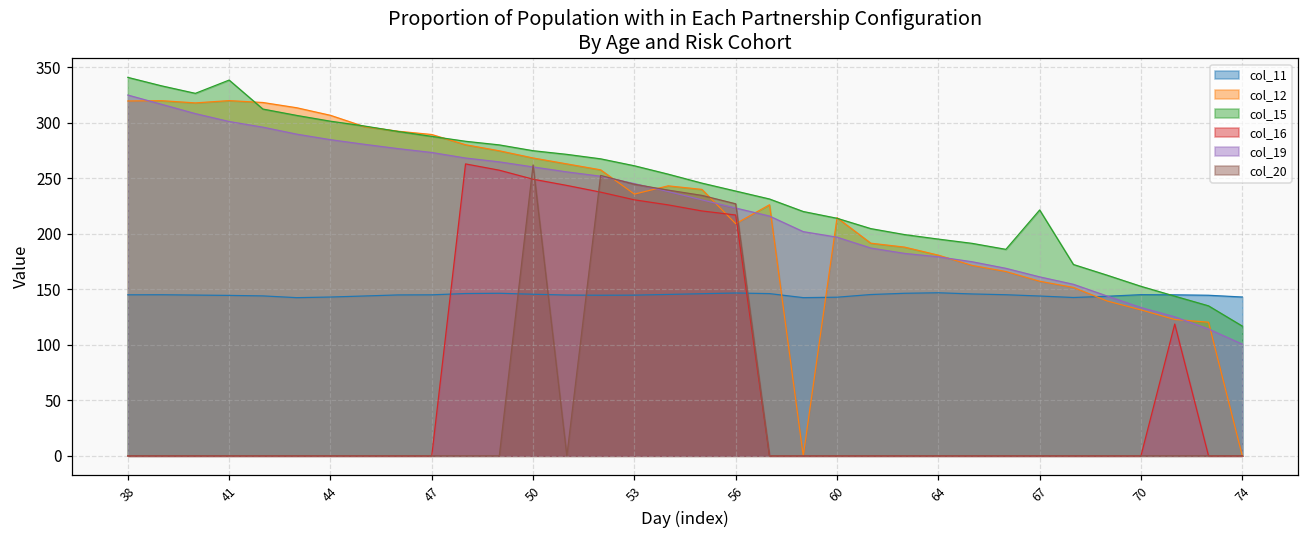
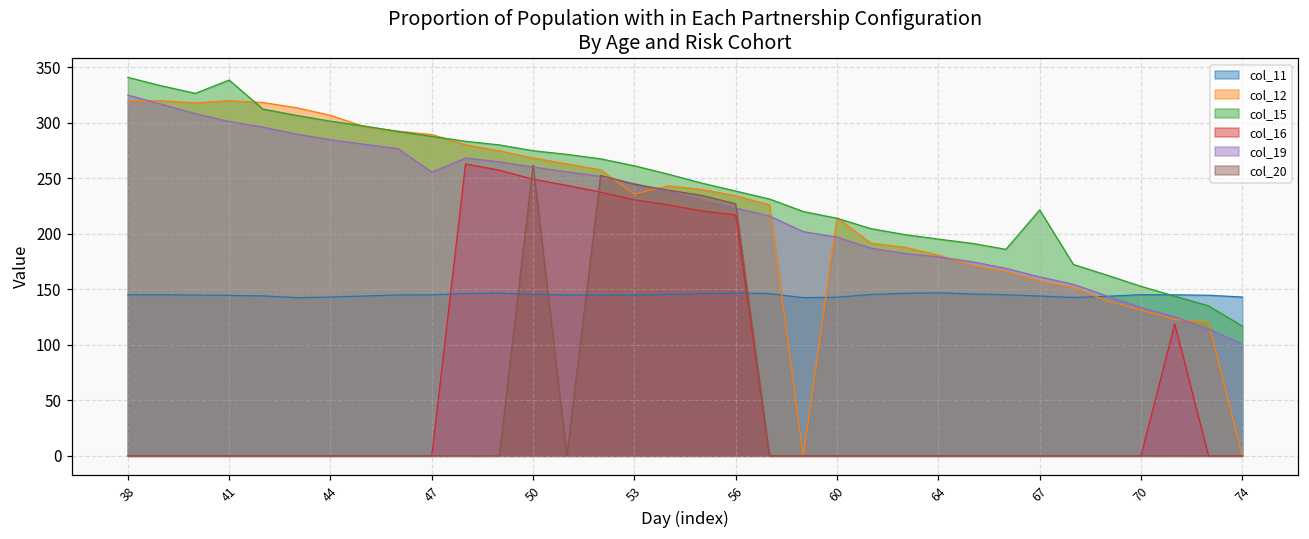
  {
    "col_11": {
      "38": 145,
      "41": 145,
      "44": 143,
      "47": 145,
      "50": 146,
      "53": 145,
      "56": 147,
      "60": 143,
      "64": 147,
      "67": 144,
      "70": 145,
      "74": 143
    },
    "col_12": {
      "38": 320,
      "41": 320,
      "44": 307,
      "50": 268,
      "53": 236,
-     "56": 209,
+     "56": 234,
      "67": 157
    },
    "col_15": {
      "38": 341,
      "41": 339,
      "44": 302,
      "50": 275,
      "53": 261,
      "56": 239,
      "64": 195,
      "67": 222,
      "70": 153,
      "74": 117
    },
    "col_16": {
      "50": 249,
      "53": 231,
      "56": 217
    },
    "col_19": {
      "38": 325,
      "41": 301,
      "44": 285,
-     "47": 273,
+     "47": 256,
      "56": 223,
      "60": 197,
      "67": 161,
      "74": 101
    },
    "col_20": {
      "56": 227
    }
  }
